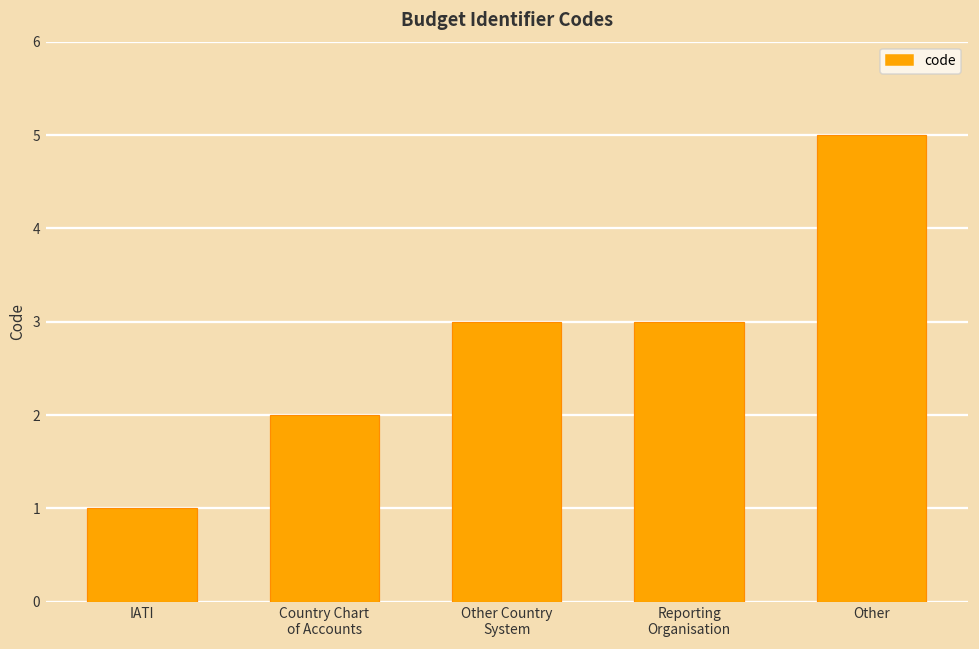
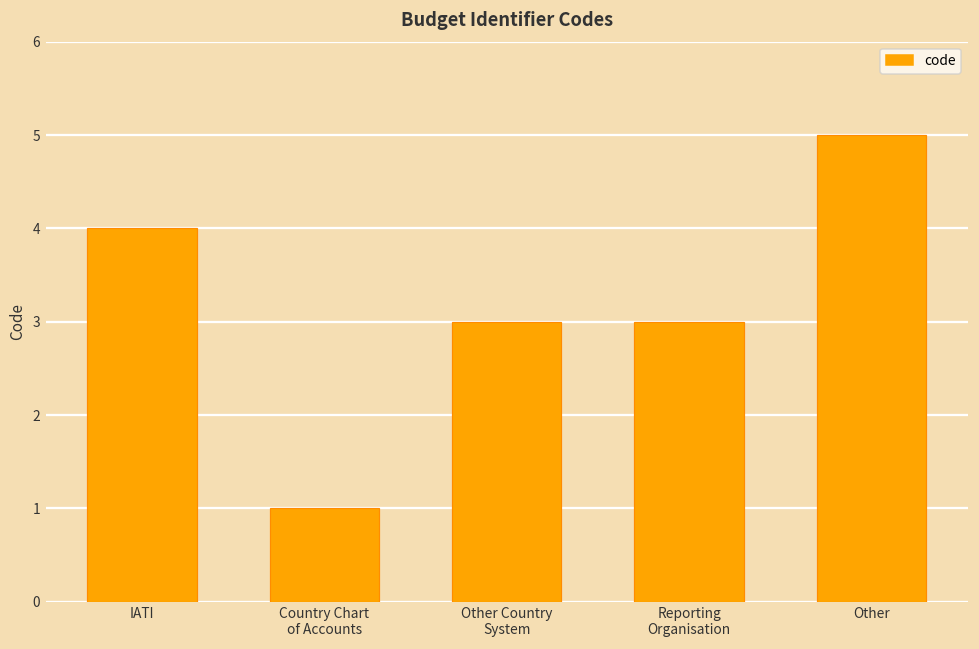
  {
-   "IATI": 1,
-   "Country Chart of Accounts": 2,
+   "IATI": 4,
+   "Country Chart of Accounts": 1,
    "Other Country System": 3,
    "Reporting Organisation": 3,
    "Other": 5
  }
